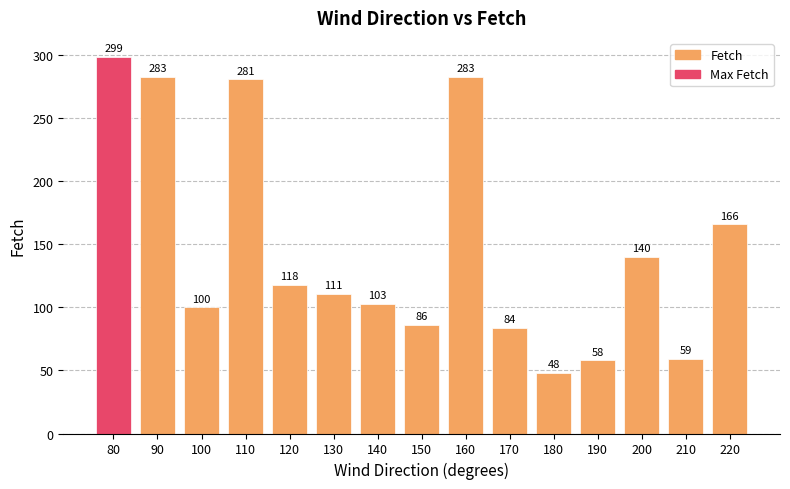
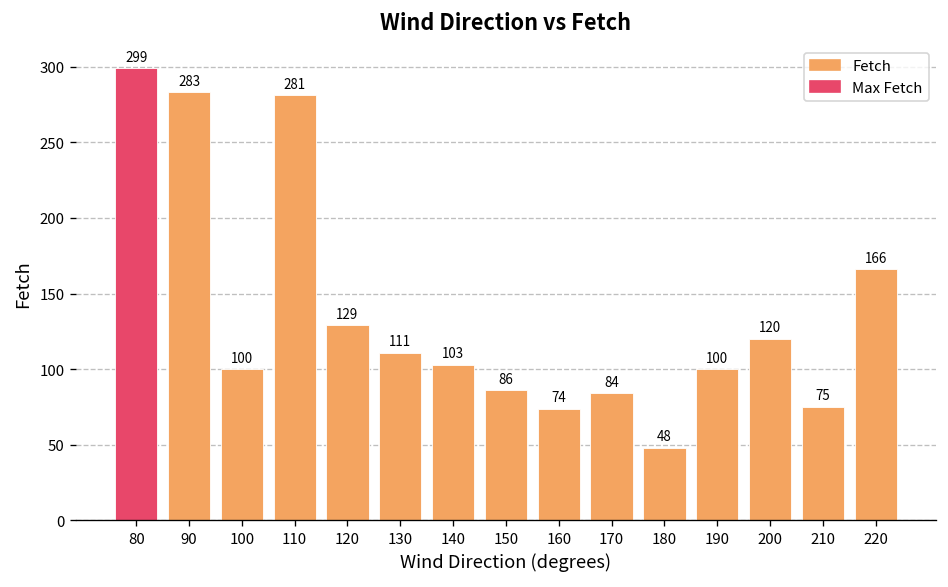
  {
    "80": 299,
    "90": 283,
    "100": 100,
    "110": 281,
-   "120": 118,
+   "120": 129,
    "130": 111,
    "140": 103,
    "150": 86,
-   "160": 283,
+   "160": 74,
    "170": 84,
    "180": 48,
-   "190": 58,
-   "200": 140,
-   "210": 59,
+   "190": 100,
+   "200": 120,
+   "210": 75,
    "220": 166
  }
